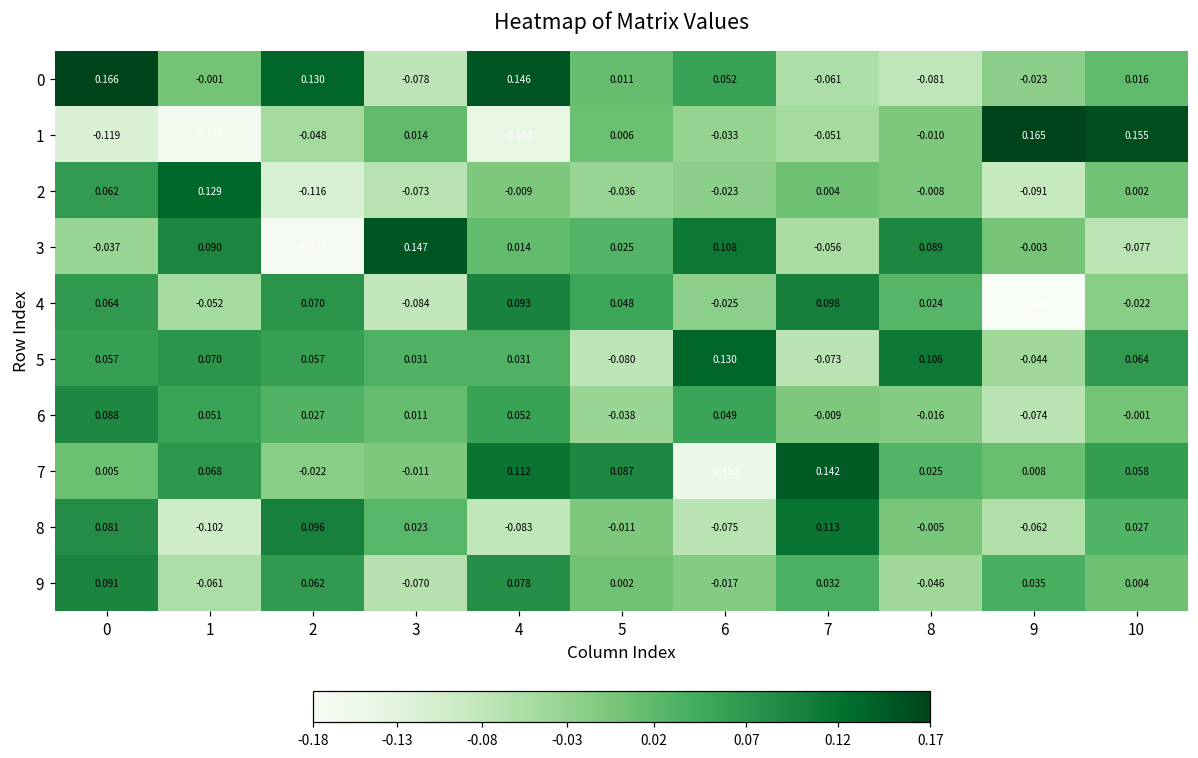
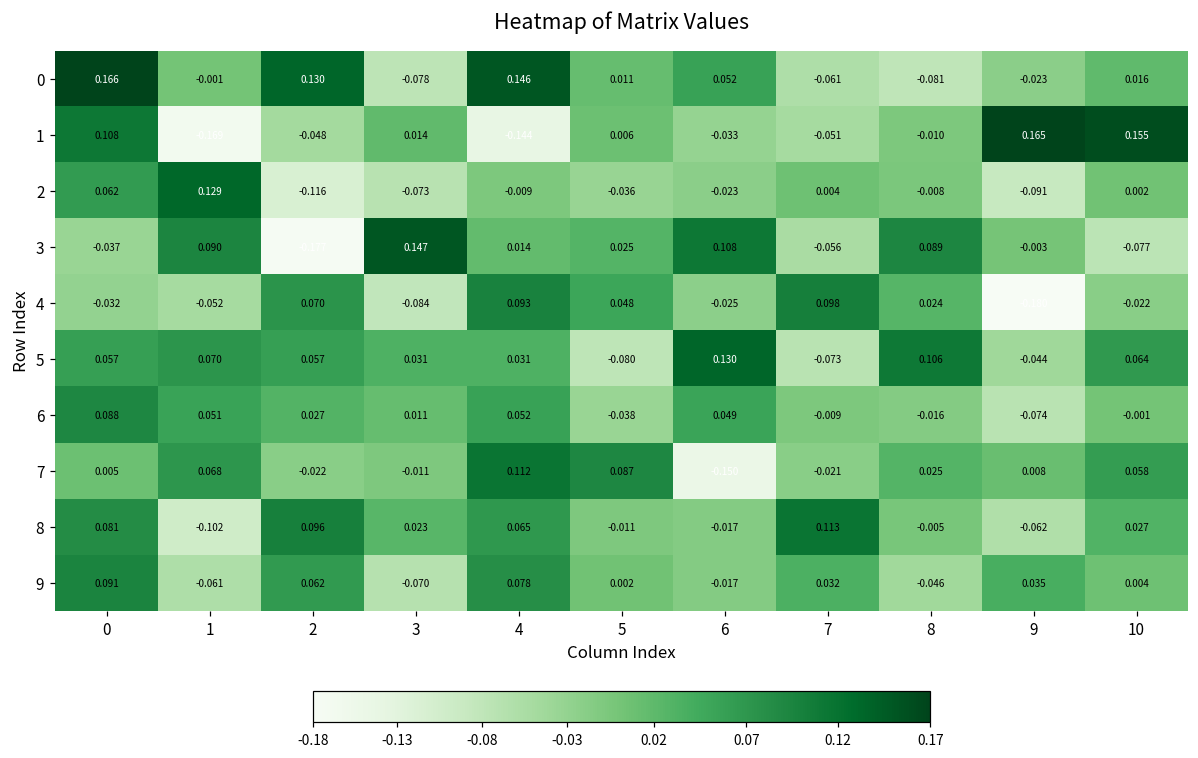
  {
    "0": {
      "0": 0.166,
      "1": -0.001,
      "2": 0.130,
      "3": -0.078,
      "4": 0.146,
      "5": 0.011,
      "6": 0.052,
      "7": -0.061,
      "8": -0.081,
      "9": -0.023,
      "10": 0.016
    },
    "1": {
-     "0": -0.119,
+     "0": 0.108,
      "2": -0.048,
      "3": 0.014,
      "5": 0.006,
      "6": -0.033,
      "7": -0.051,
      "8": -0.010,
      "9": 0.165,
      "10": 0.155
    },
    "2": {
      "0": 0.062,
      "1": 0.129,
      "2": -0.116,
      "3": -0.073,
      "4": -0.009,
      "5": -0.036,
      "6": -0.023,
      "7": 0.004,
      "8": -0.008,
      "9": -0.091,
      "10": 0.002
    },
    "3": {
      "0": -0.037,
      "1": 0.090,
      "3": 0.147,
      "4": 0.014,
      "5": 0.025,
      "6": 0.108,
      "7": -0.056,
      "8": 0.089,
      "9": -0.003,
      "10": -0.077
    },
    "4": {
-     "0": 0.064,
+     "0": -0.032,
      "1": -0.052,
      "2": 0.070,
      "3": -0.084,
      "4": 0.093,
      "5": 0.048,
      "6": -0.025,
      "7": 0.098,
      "8": 0.024,
      "10": -0.022
    },
    "5": {
      "0": 0.057,
      "1": 0.070,
      "2": 0.057,
      "3": 0.031,
      "4": 0.031,
      "5": -0.080,
      "6": 0.130,
      "7": -0.073,
      "8": 0.106,
      "9": -0.044,
      "10": 0.064
    },
    "6": {
      "0": 0.088,
      "1": 0.051,
      "2": 0.027,
      "3": 0.011,
      "4": 0.052,
      "5": -0.038,
      "6": 0.049,
      "7": -0.009,
      "8": -0.016,
      "9": -0.074,
      "10": -0.001
    },
    "7": {
      "0": 0.005,
      "1": 0.068,
      "2": -0.022,
      "3": -0.011,
      "4": 0.112,
      "5": 0.087,
-     "7": 0.142,
+     "7": -0.021,
      "8": 0.025,
      "9": 0.008,
      "10": 0.058
    },
    "8": {
      "0": 0.081,
      "1": -0.102,
      "2": 0.096,
      "3": 0.023,
-     "4": -0.083,
+     "4": 0.065,
      "5": -0.011,
-     "6": -0.075,
+     "6": -0.017,
      "7": 0.113,
      "8": -0.005,
      "9": -0.062,
      "10": 0.027
    },
    "9": {
      "0": 0.091,
      "1": -0.061,
      "2": 0.062,
      "3": -0.070,
      "4": 0.078,
      "5": 0.002,
      "6": -0.017,
      "7": 0.032,
      "8": -0.046,
      "9": 0.035,
      "10": 0.004
    }
  }
